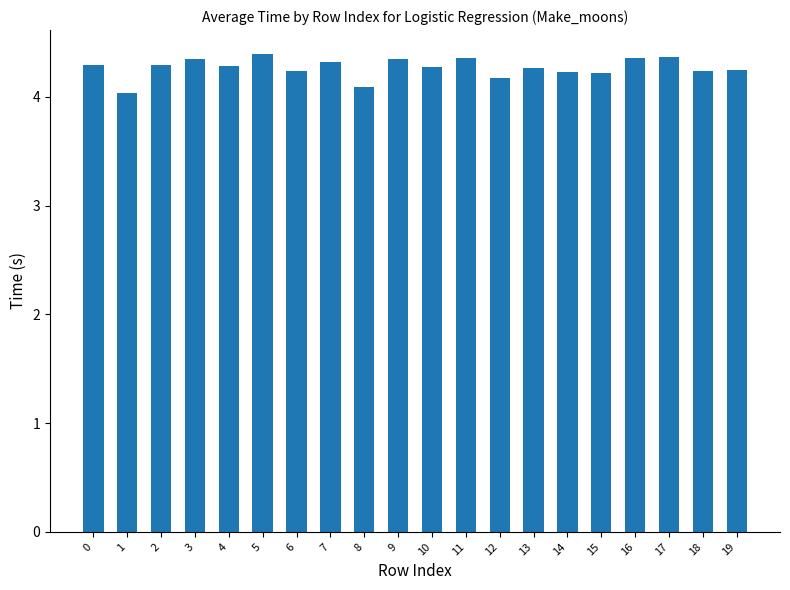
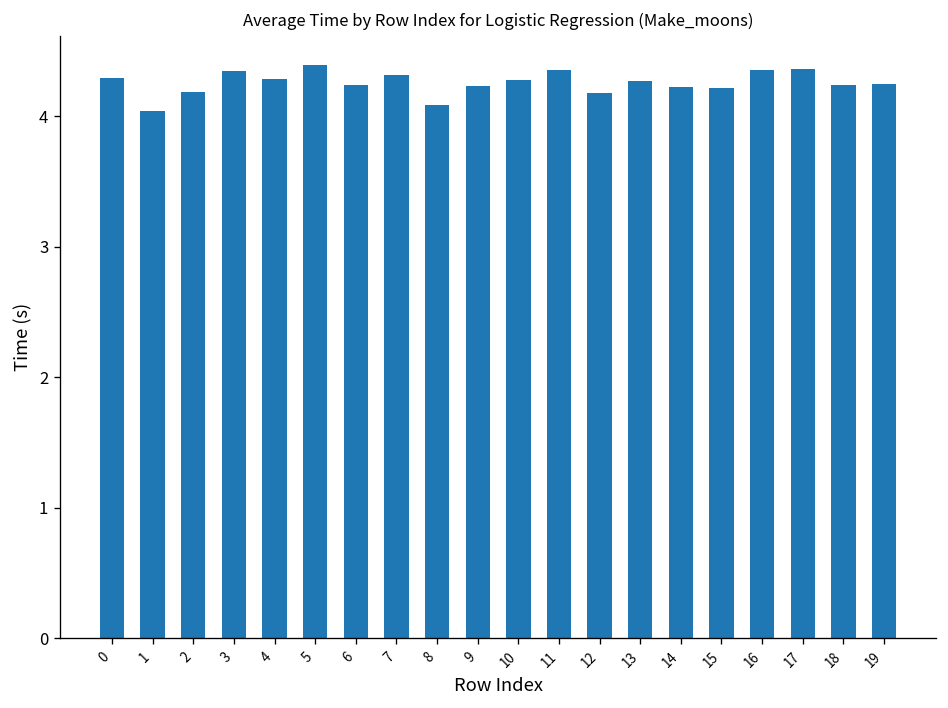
  {
    "0": 4.30,
    "1": 4.04,
-   "2": 4.29,
+   "2": 4.19,
    "3": 4.35,
    "4": 4.28,
    "5": 4.39,
    "6": 4.24,
    "7": 4.32,
    "8": 4.09,
-   "9": 4.34,
+   "9": 4.23,
    "10": 4.27,
    "11": 4.35,
    "12": 4.18,
    "13": 4.27,
    "14": 4.22,
    "15": 4.22,
    "16": 4.35,
    "17": 4.36,
    "18": 4.24,
    "19": 4.25
  }
